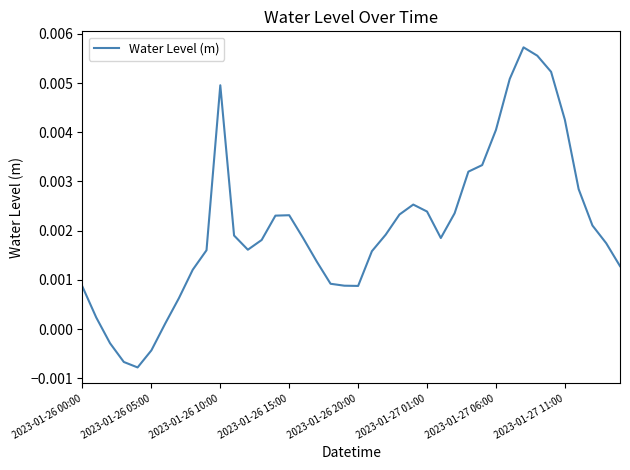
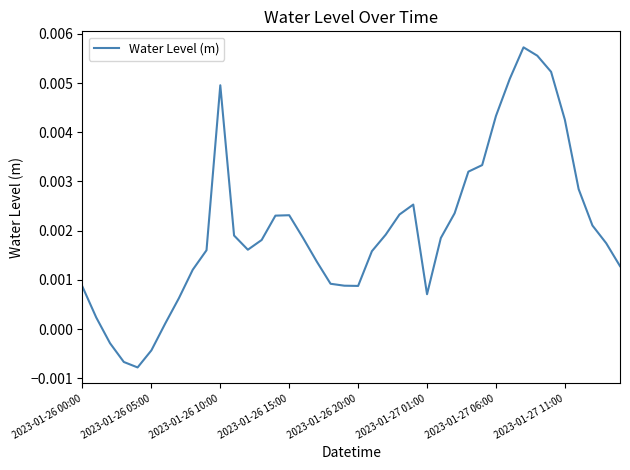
  {
    "2023-01-26 00:00": 0.0009,
    "2023-01-26 05:00": -0.0004,
    "2023-01-26 10:00": 0.0050,
    "2023-01-26 15:00": 0.0023,
    "2023-01-26 20:00": 0.0009,
-   "2023-01-27 01:00": 0.0024,
-   "2023-01-27 06:00": 0.0040,
+   "2023-01-27 01:00": 0.0007,
+   "2023-01-27 06:00": 0.0043,
    "2023-01-27 11:00": 0.0043
  }
